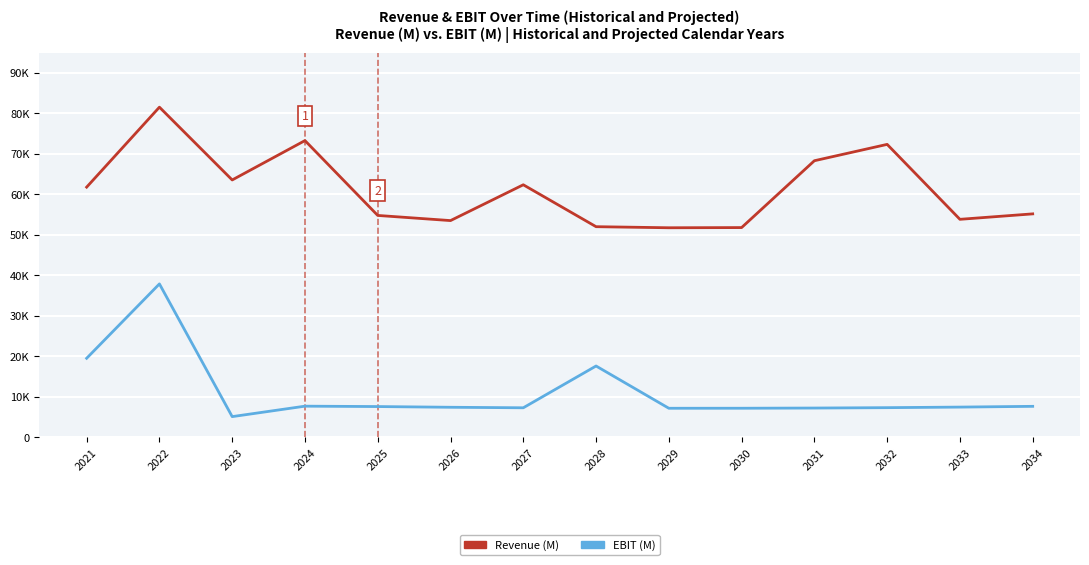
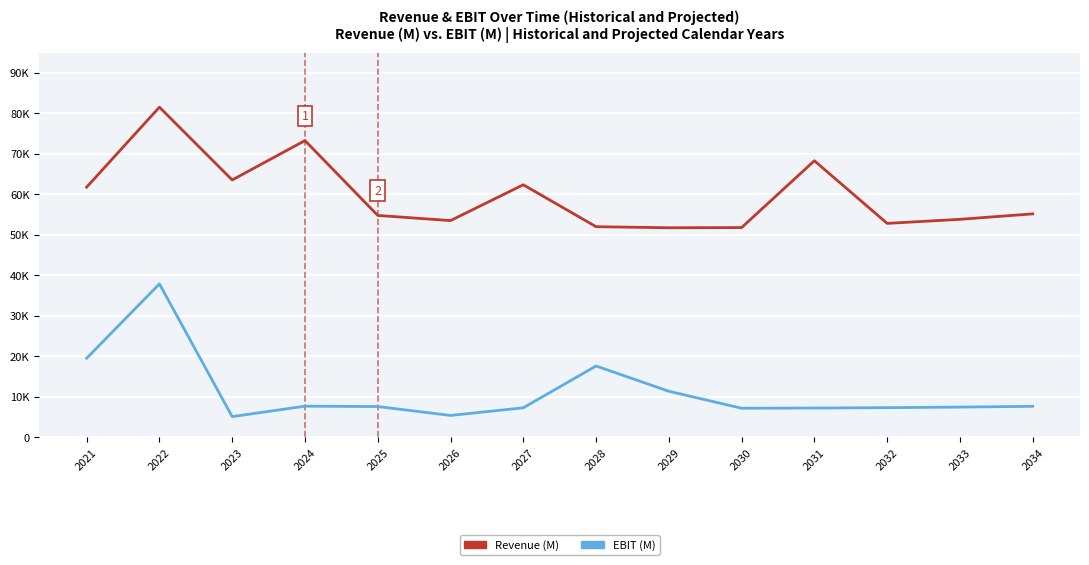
  {
    "Revenue (M)": {
      "2021": 62000,
      "2022": 82000,
      "2023": 64000,
      "2026": 54000,
      "2027": 62000,
      "2028": 52000,
      "2029": 52000,
      "2030": 52000,
      "2031": 68000,
-     "2032": 72000,
+     "2032": 53000,
      "2033": 54000,
      "2034": 55000
    },
    "EBIT (M)": {
      "2021": 20000,
      "2022": 38000,
      "2023": 5000,
      "2024": 8000,
      "2025": 8000,
-     "2026": 7000,
+     "2026": 5000,
      "2027": 7000,
      "2028": 18000,
-     "2029": 7000,
+     "2029": 11000,
      "2030": 7000,
      "2031": 7000,
      "2032": 7000,
      "2033": 7000,
      "2034": 8000
    }
  }
